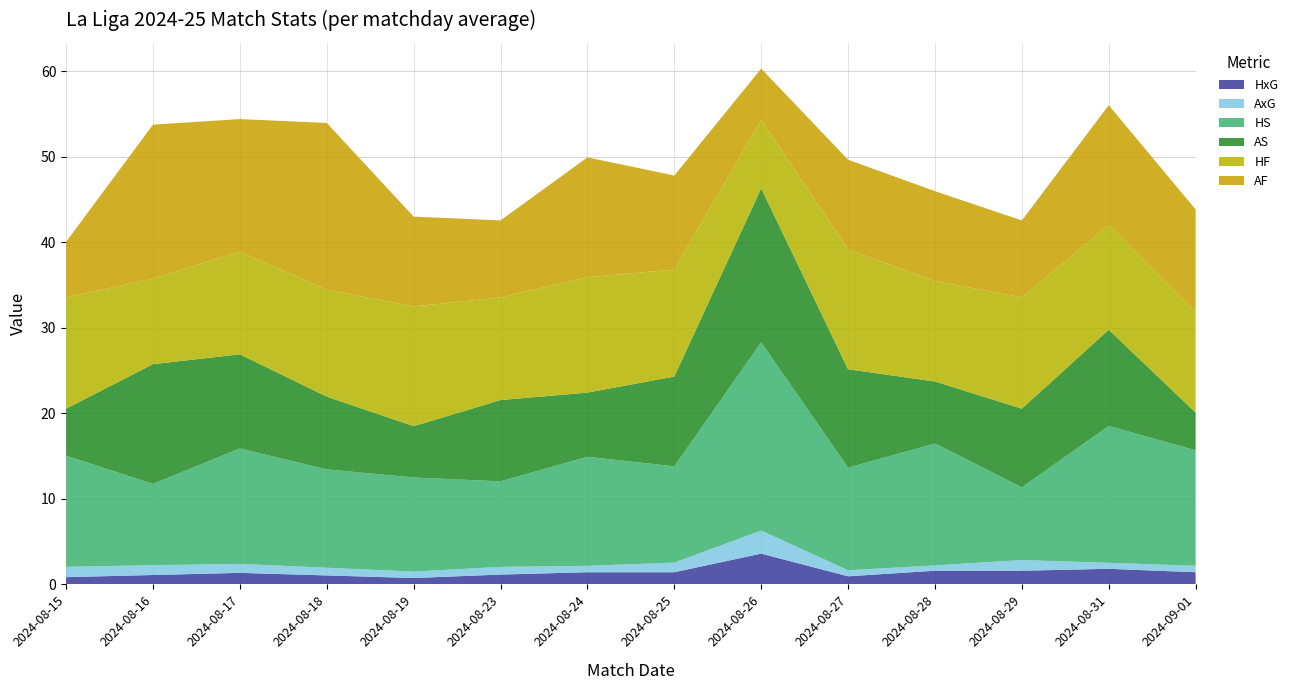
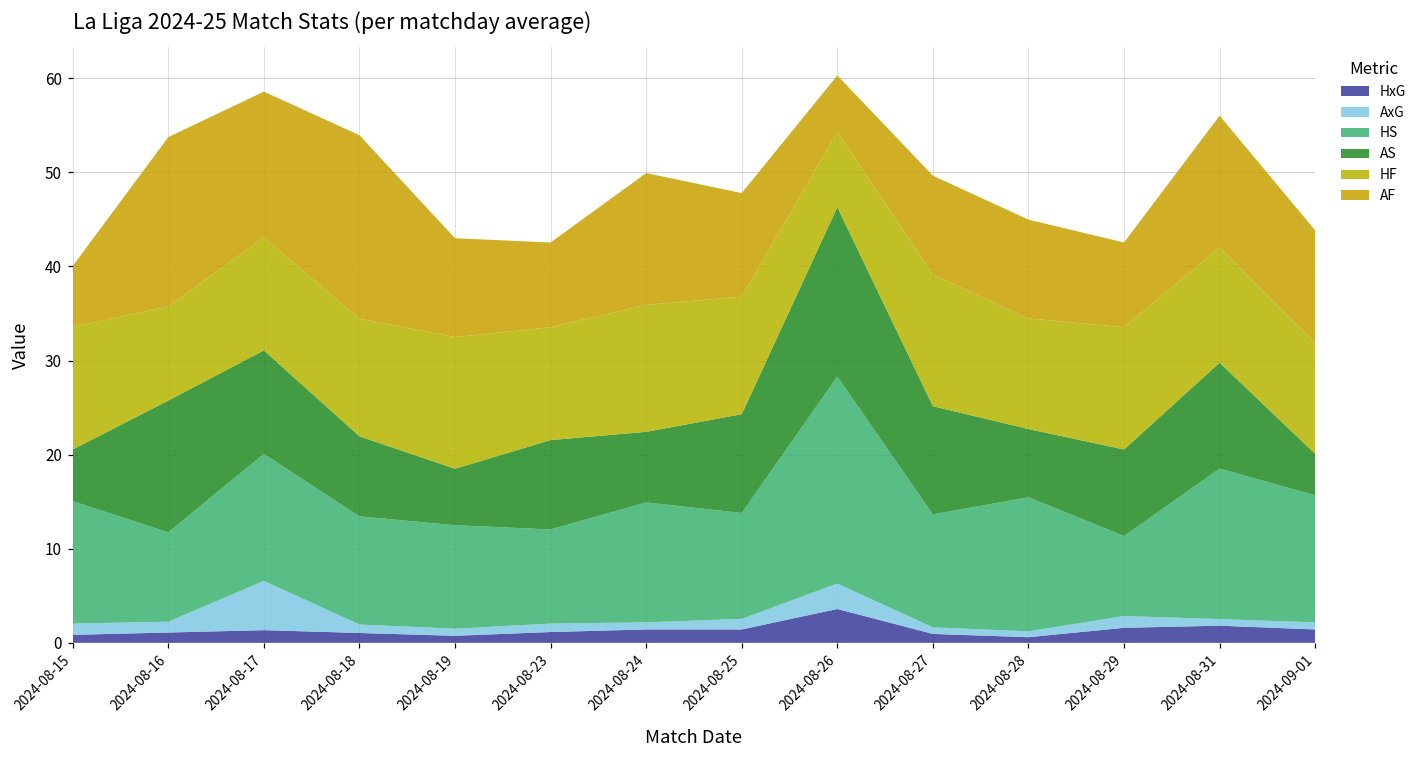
  {
    "HxG": {
      "2024-08-15": 1,
      "2024-08-16": 1,
      "2024-08-17": 1,
      "2024-08-18": 1,
      "2024-08-19": 1,
      "2024-08-23": 1,
      "2024-08-24": 1,
      "2024-08-25": 1,
      "2024-08-26": 4,
      "2024-08-27": 1,
-     "2024-08-28": 2,
+     "2024-08-28": 1,
      "2024-08-29": 2,
      "2024-08-31": 2,
      "2024-09-01": 1
    },
    "AxG": {
      "2024-08-15": 1,
      "2024-08-16": 1,
-     "2024-08-17": 1,
+     "2024-08-17": 5,
      "2024-08-18": 1,
      "2024-08-19": 1,
      "2024-08-23": 1,
      "2024-08-24": 1,
      "2024-08-25": 1,
      "2024-08-26": 3,
      "2024-08-27": 1,
      "2024-08-28": 1,
      "2024-08-29": 1,
      "2024-08-31": 1,
      "2024-09-01": 1
    },
    "HS": {
      "2024-08-15": 13,
      "2024-08-16": 10,
      "2024-08-17": 14,
      "2024-08-18": 12,
      "2024-08-19": 11,
      "2024-08-23": 10,
      "2024-08-24": 13,
      "2024-08-25": 11,
      "2024-08-26": 22,
      "2024-08-27": 12,
      "2024-08-28": 14,
      "2024-08-29": 9,
      "2024-08-31": 16,
      "2024-09-01": 14
    },
    "AS": {
      "2024-08-15": 6,
      "2024-08-16": 14,
      "2024-08-17": 11,
      "2024-08-18": 9,
      "2024-08-19": 6,
      "2024-08-23": 10,
      "2024-08-24": 8,
      "2024-08-25": 11,
      "2024-08-26": 18,
      "2024-08-27": 11,
      "2024-08-28": 7,
      "2024-08-29": 9,
      "2024-08-31": 11,
      "2024-09-01": 4
    }
  }
